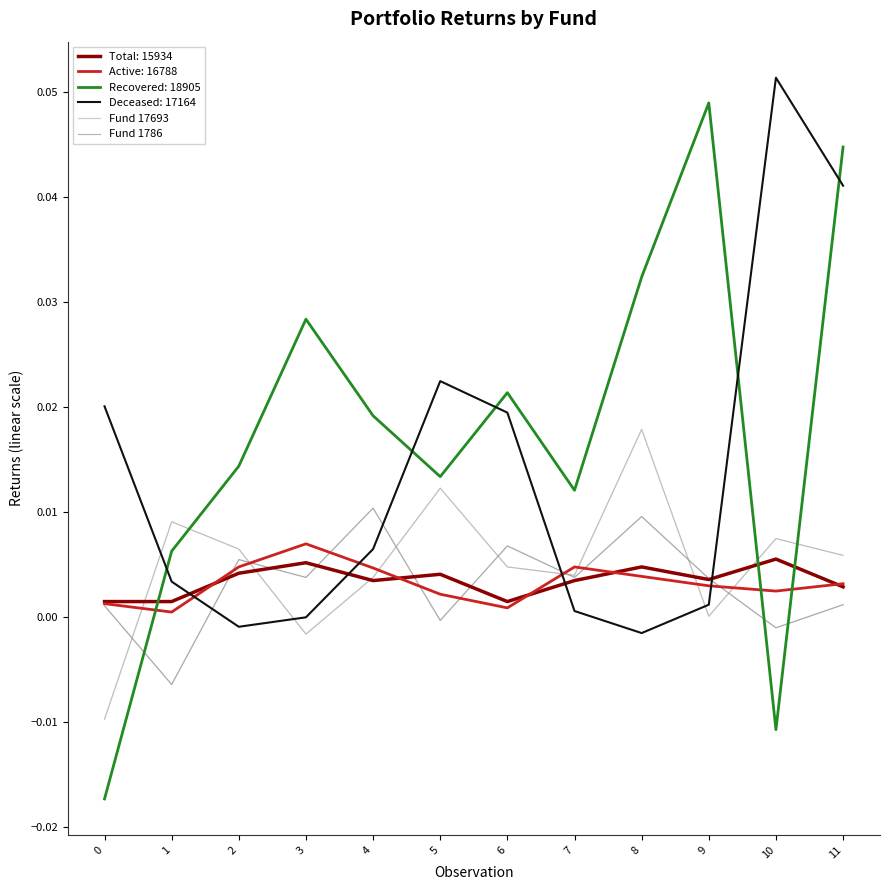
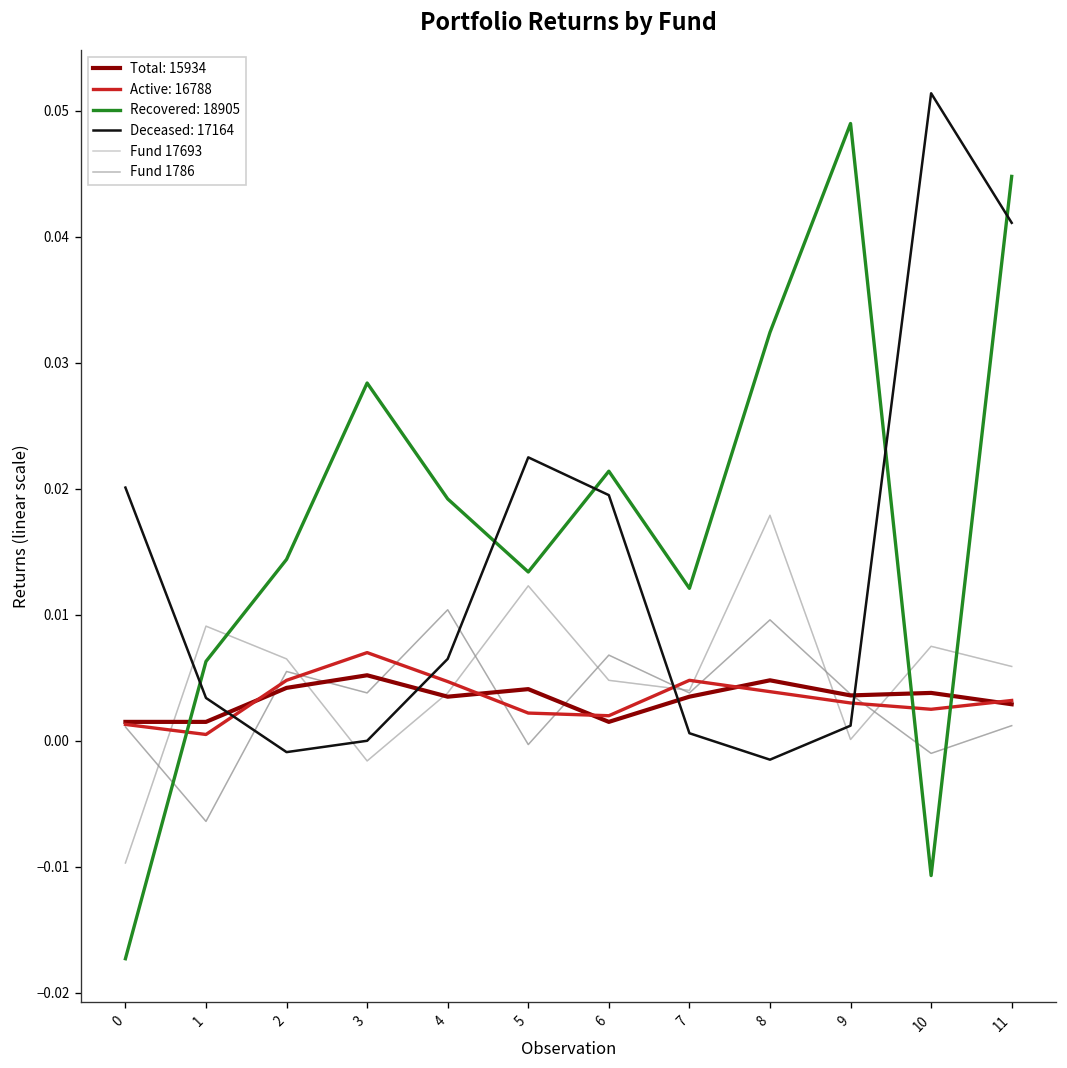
  {
    "Recovered: 18905": {
      "0": -0.0173,
      "1": 0.0063,
      "2": 0.0144,
      "3": 0.0284,
      "4": 0.0192,
      "5": 0.0134,
      "6": 0.0214,
      "7": 0.0121,
      "8": 0.0324,
      "9": 0.0490,
      "10": -0.0107,
      "11": 0.0448
    },
    "Deceased: 17164": {
      "0": 0.0201,
      "1": 0.0034,
      "2": -0.0009,
      "3": 0.0000,
      "4": 0.0065,
      "5": 0.0225,
      "6": 0.0195,
      "7": 0.0006,
      "8": -0.0015,
      "9": 0.0012,
      "10": 0.0514,
      "11": 0.0411
    },
    "Total: 15934": {
      "1": 0.0015,
      "2": 0.0042,
      "3": 0.0052,
      "4": 0.0035,
      "5": 0.0041,
      "6": 0.0015,
      "7": 0.0035,
      "8": 0.0048,
-     "10": 0.0055,
+     "10": 0.0038,
      "11": 0.0029
    },
    "Active: 16788": {
      "1": 0.0005,
      "2": 0.0048,
      "3": 0.0070,
      "4": 0.0047,
      "5": 0.0022,
-     "6": 0.0009,
+     "6": 0.0020,
      "7": 0.0048,
      "8": 0.0039,
      "9": 0.0030,
      "10": 0.0025,
      "11": 0.0032
    }
  }
